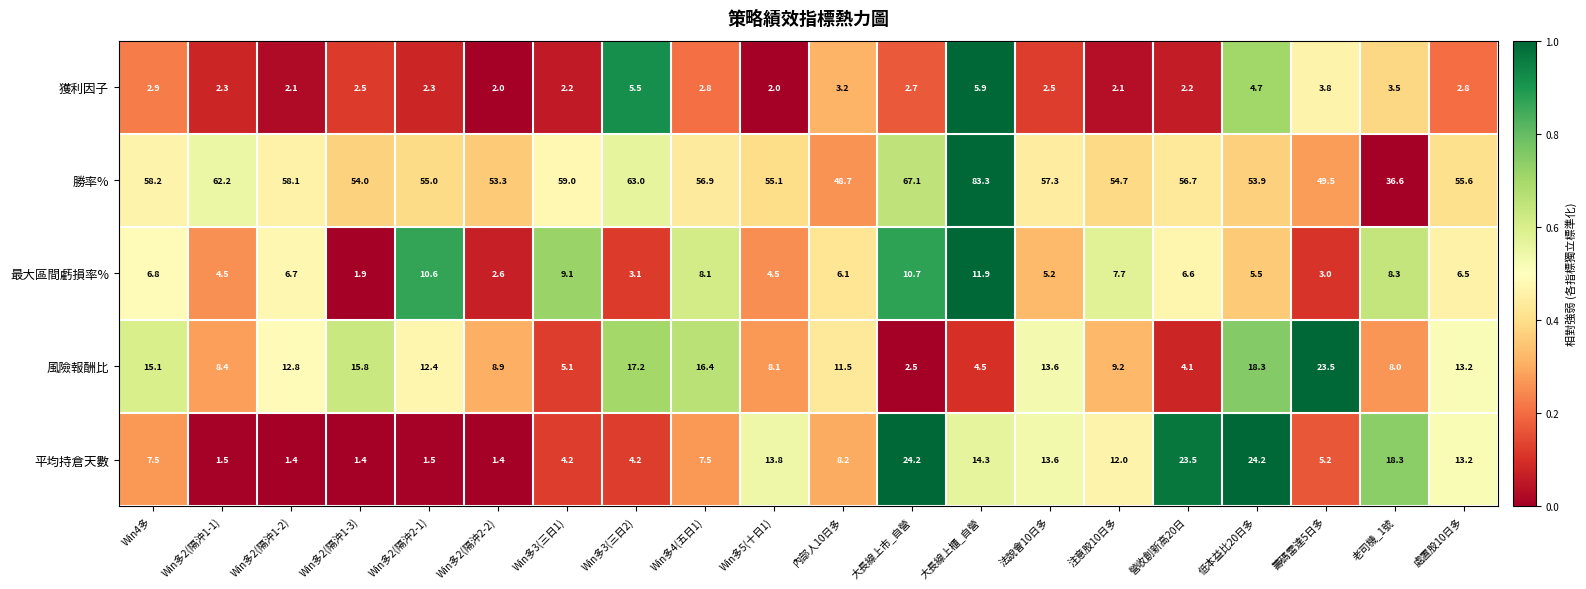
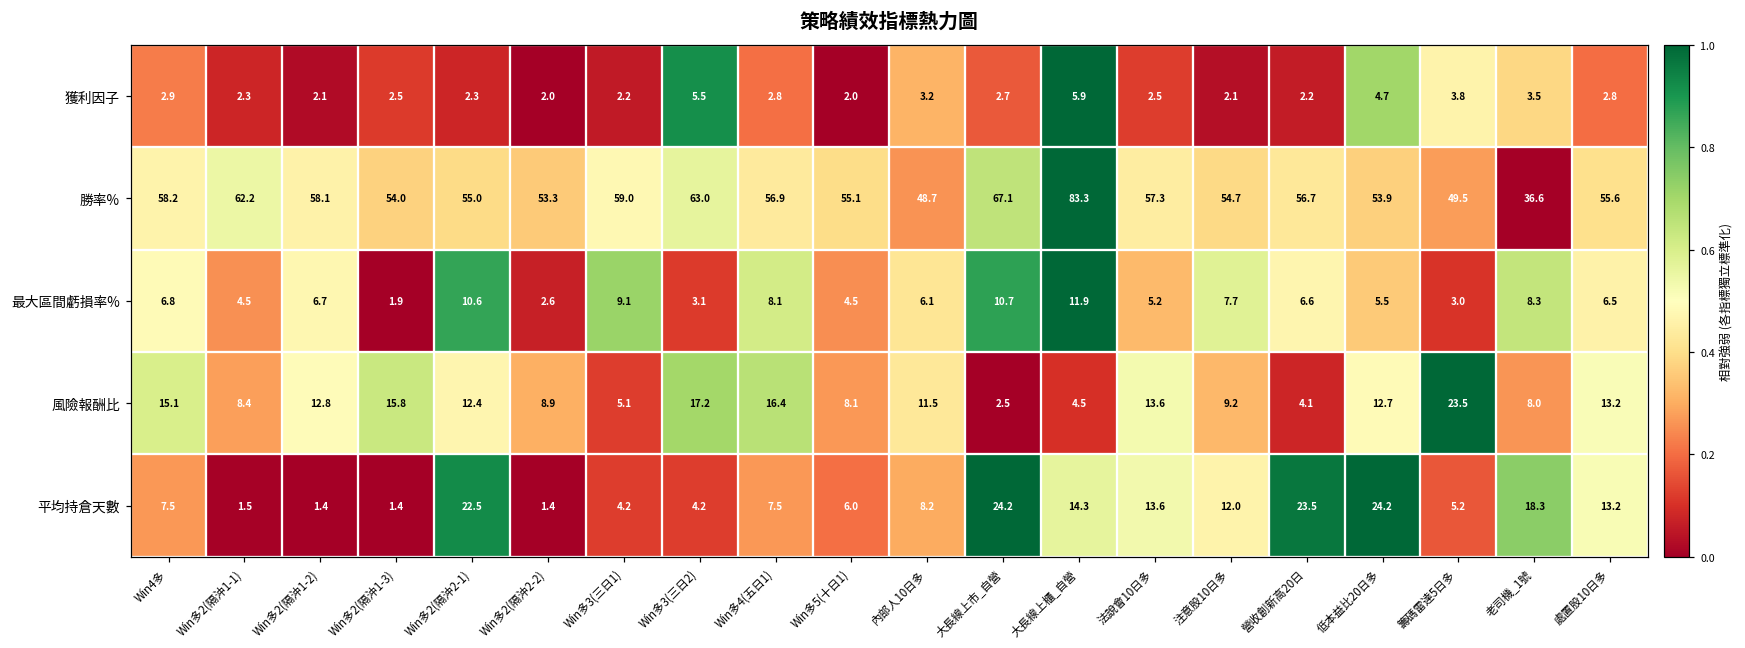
  {
    "獲利因子": {
      "Win4多": 2.9,
      "Win多2(隔沖1-1)": 2.3,
      "Win多2(隔沖1-2)": 2.1,
      "Win多2(隔沖1-3)": 2.5,
      "Win多2(隔沖2-1)": 2.3,
      "Win多2(隔沖2-2)": 2.0,
      "Win多3(三日1)": 2.2,
      "Win多3(三日2)": 5.5,
      "Win多4(五日1)": 2.8,
      "Win多5(十日1)": 2.0,
      "內部人10日多": 3.2,
      "大長線上市_自營": 2.7,
      "大長線上櫃_自營": 5.9,
      "法說會10日多": 2.5,
      "注意股10日多": 2.1,
      "營收創新高20日": 2.2,
      "低本益比20日多": 4.7,
      "籌碼雷達5日多": 3.8,
      "老司機_1號": 3.5,
      "處置股10日多": 2.8
    },
    "勝率%": {
      "Win4多": 58.2,
      "Win多2(隔沖1-1)": 62.2,
      "Win多2(隔沖1-2)": 58.1,
      "Win多2(隔沖1-3)": 54.0,
      "Win多2(隔沖2-1)": 55.0,
      "Win多2(隔沖2-2)": 53.3,
      "Win多3(三日1)": 59.0,
      "Win多3(三日2)": 63.0,
      "Win多4(五日1)": 56.9,
      "Win多5(十日1)": 55.1,
      "內部人10日多": 48.7,
      "大長線上市_自營": 67.1,
      "大長線上櫃_自營": 83.3,
      "法說會10日多": 57.3,
      "注意股10日多": 54.7,
      "營收創新高20日": 56.7,
      "低本益比20日多": 53.9,
      "籌碼雷達5日多": 49.5,
      "老司機_1號": 36.6,
      "處置股10日多": 55.6
    },
    "最大區間虧損率%": {
      "Win4多": 6.8,
      "Win多2(隔沖1-1)": 4.5,
      "Win多2(隔沖1-2)": 6.7,
      "Win多2(隔沖1-3)": 1.9,
      "Win多2(隔沖2-1)": 10.6,
      "Win多2(隔沖2-2)": 2.6,
      "Win多3(三日1)": 9.1,
      "Win多3(三日2)": 3.1,
      "Win多4(五日1)": 8.1,
      "Win多5(十日1)": 4.5,
      "內部人10日多": 6.1,
      "大長線上市_自營": 10.7,
      "大長線上櫃_自營": 11.9,
      "法說會10日多": 5.2,
      "注意股10日多": 7.7,
      "營收創新高20日": 6.6,
      "低本益比20日多": 5.5,
      "籌碼雷達5日多": 3.0,
      "老司機_1號": 8.3,
      "處置股10日多": 6.5
    },
    "風險報酬比": {
      "Win4多": 15.1,
      "Win多2(隔沖1-1)": 8.4,
      "Win多2(隔沖1-2)": 12.8,
      "Win多2(隔沖1-3)": 15.8,
      "Win多2(隔沖2-1)": 12.4,
      "Win多2(隔沖2-2)": 8.9,
      "Win多3(三日1)": 5.1,
      "Win多3(三日2)": 17.2,
      "Win多4(五日1)": 16.4,
      "Win多5(十日1)": 8.1,
      "內部人10日多": 11.5,
      "大長線上市_自營": 2.5,
      "大長線上櫃_自營": 4.5,
      "法說會10日多": 13.6,
      "注意股10日多": 9.2,
      "營收創新高20日": 4.1,
-     "低本益比20日多": 18.3,
+     "低本益比20日多": 12.7,
      "籌碼雷達5日多": 23.5,
      "老司機_1號": 8.0,
      "處置股10日多": 13.2
    },
    "平均持倉天數": {
      "Win4多": 7.5,
      "Win多2(隔沖1-1)": 1.5,
      "Win多2(隔沖1-2)": 1.4,
      "Win多2(隔沖1-3)": 1.4,
-     "Win多2(隔沖2-1)": 1.5,
+     "Win多2(隔沖2-1)": 22.5,
      "Win多2(隔沖2-2)": 1.4,
      "Win多3(三日1)": 4.2,
      "Win多3(三日2)": 4.2,
      "Win多4(五日1)": 7.5,
-     "Win多5(十日1)": 13.8,
+     "Win多5(十日1)": 6.0,
      "內部人10日多": 8.2,
      "大長線上市_自營": 24.2,
      "大長線上櫃_自營": 14.3,
      "法說會10日多": 13.6,
      "注意股10日多": 12.0,
      "營收創新高20日": 23.5,
      "低本益比20日多": 24.2,
      "籌碼雷達5日多": 5.2,
      "老司機_1號": 18.3,
      "處置股10日多": 13.2
    }
  }
